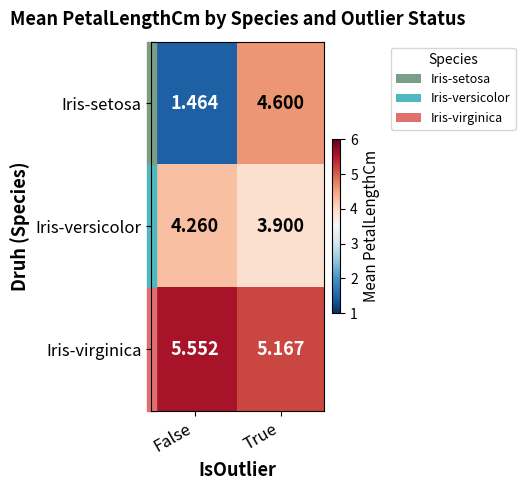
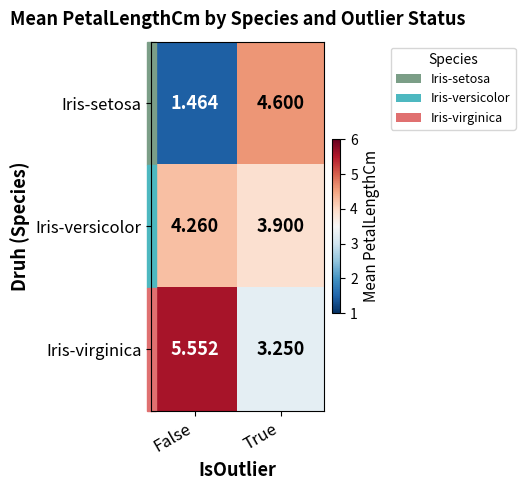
  {
    "Iris-setosa": {
      "False": 1.464,
      "True": 4.600
    },
    "Iris-versicolor": {
      "False": 4.260,
      "True": 3.900
    },
    "Iris-virginica": {
      "False": 5.552,
-     "True": 5.167
+     "True": 3.250
    }
  }
